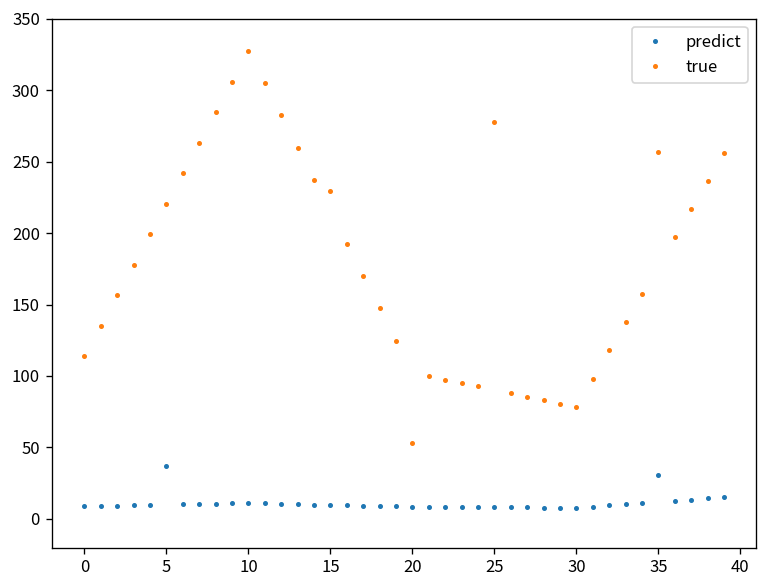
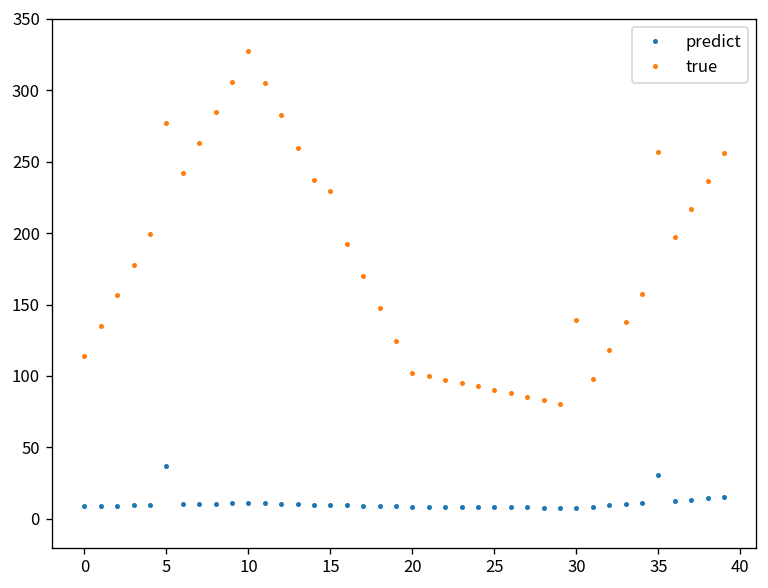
  {
    "predict": {
      "0": 9,
      "5": 37,
      "10": 11,
      "15": 10,
      "20": 9,
      "25": 8,
      "30": 8,
      "35": 31
    },
    "true": {
      "0": 114,
-     "5": 221,
+     "5": 277,
      "10": 327,
      "15": 229,
-     "20": 53,
-     "25": 278,
-     "30": 78,
+     "20": 102,
+     "25": 90,
+     "30": 139,
      "35": 257
    }
  }
